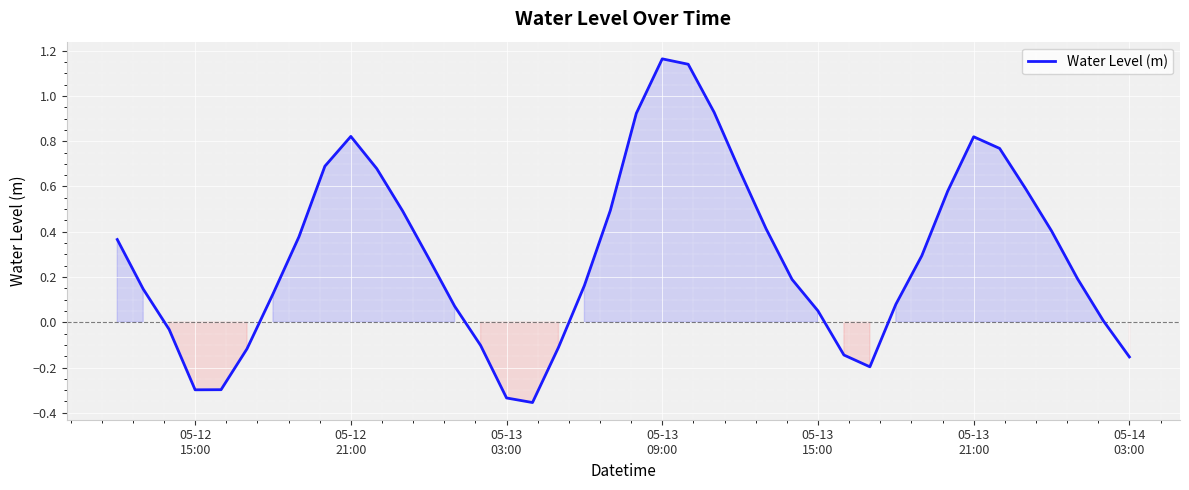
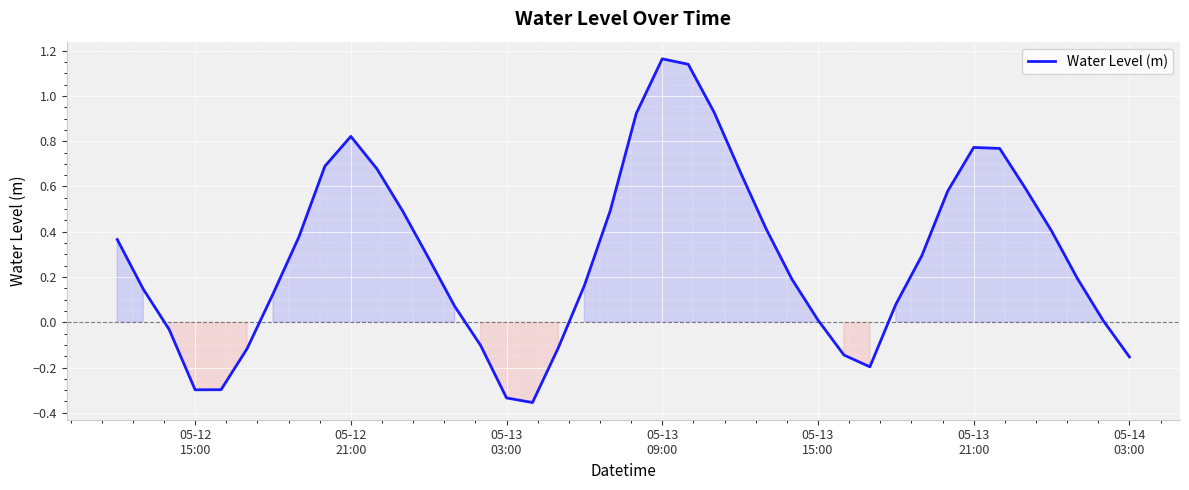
  {
    "05-12 15:00": -0.30,
    "05-12 21:00": 0.82,
    "05-13 03:00": -0.33,
    "05-13 09:00": 1.16,
-   "05-13 15:00": 0.05,
-   "05-13 21:00": 0.82,
+   "05-13 15:00": 0.01,
+   "05-13 21:00": 0.77,
    "05-14 03:00": -0.15
  }
